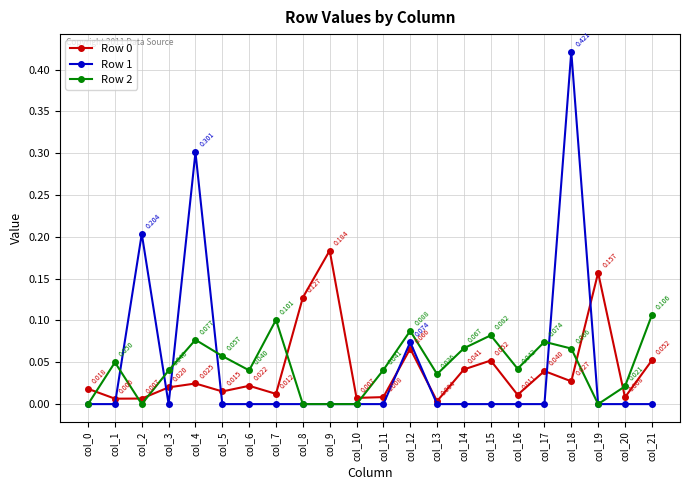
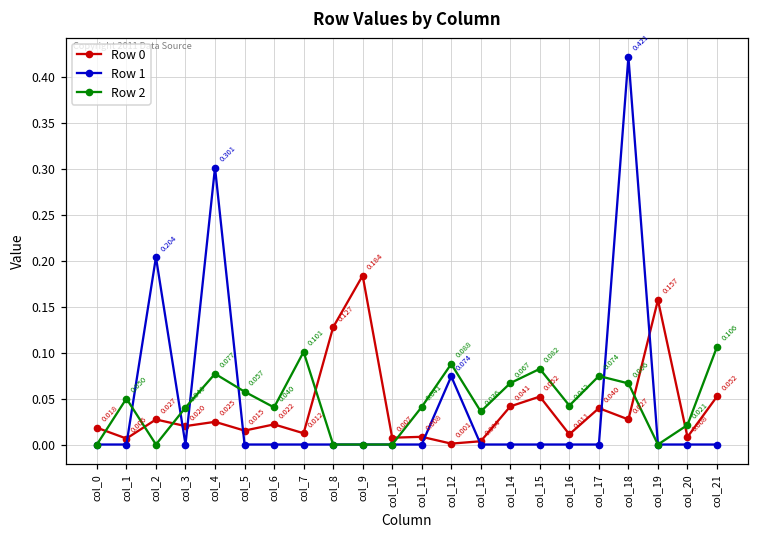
  {
    "Row 0": {
      "col_0": 0.018,
      "col_1": 0.006,
-     "col_2": 0.007,
+     "col_2": 0.027,
      "col_3": 0.020,
      "col_4": 0.025,
      "col_5": 0.015,
      "col_6": 0.022,
      "col_7": 0.012,
      "col_8": 0.127,
      "col_9": 0.184,
      "col_10": 0.007,
      "col_11": 0.008,
-     "col_12": 0.066,
+     "col_12": 0.001,
      "col_13": 0.004,
      "col_14": 0.041,
      "col_15": 0.052,
      "col_16": 0.011,
      "col_17": 0.040,
      "col_18": 0.027,
      "col_19": 0.157,
      "col_21": 0.052
    },
    "Row 1": {
      "col_2": 0.204,
      "col_4": 0.301,
      "col_18": 0.421
    },
    "Row 2": {
      "col_1": 0.050,
      "col_3": 0.040,
      "col_4": 0.077,
      "col_5": 0.057,
      "col_6": 0.040,
      "col_7": 0.101,
      "col_11": 0.041,
      "col_13": 0.036,
      "col_14": 0.067,
      "col_15": 0.082,
      "col_16": 0.042,
      "col_17": 0.074,
      "col_18": 0.066,
      "col_21": 0.106
    }
  }
